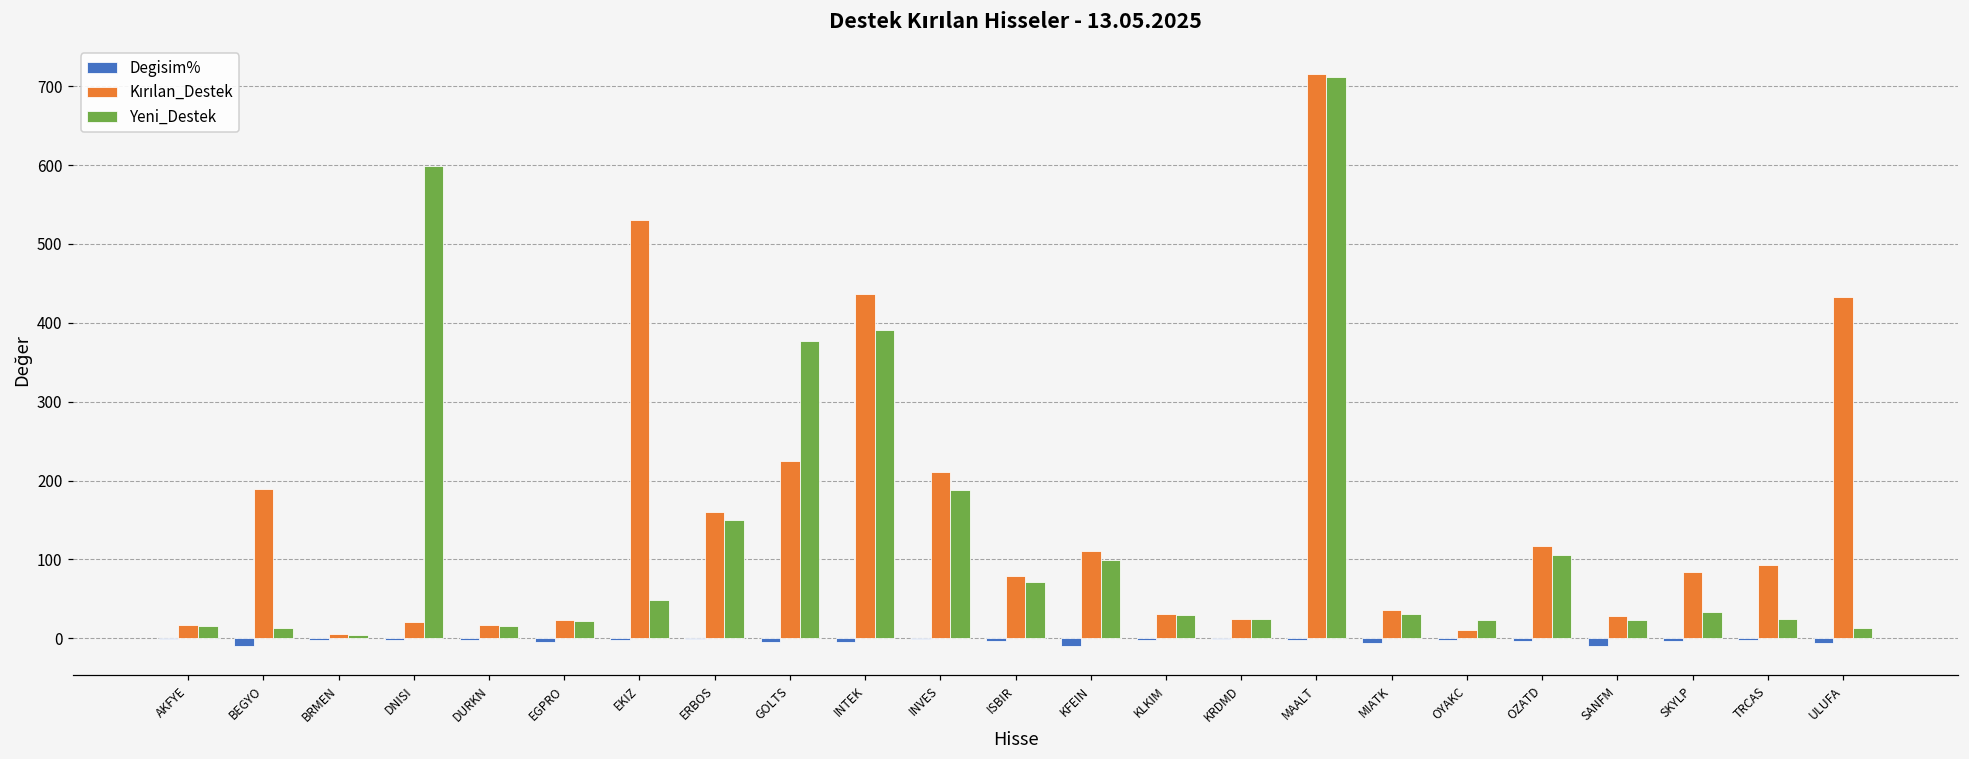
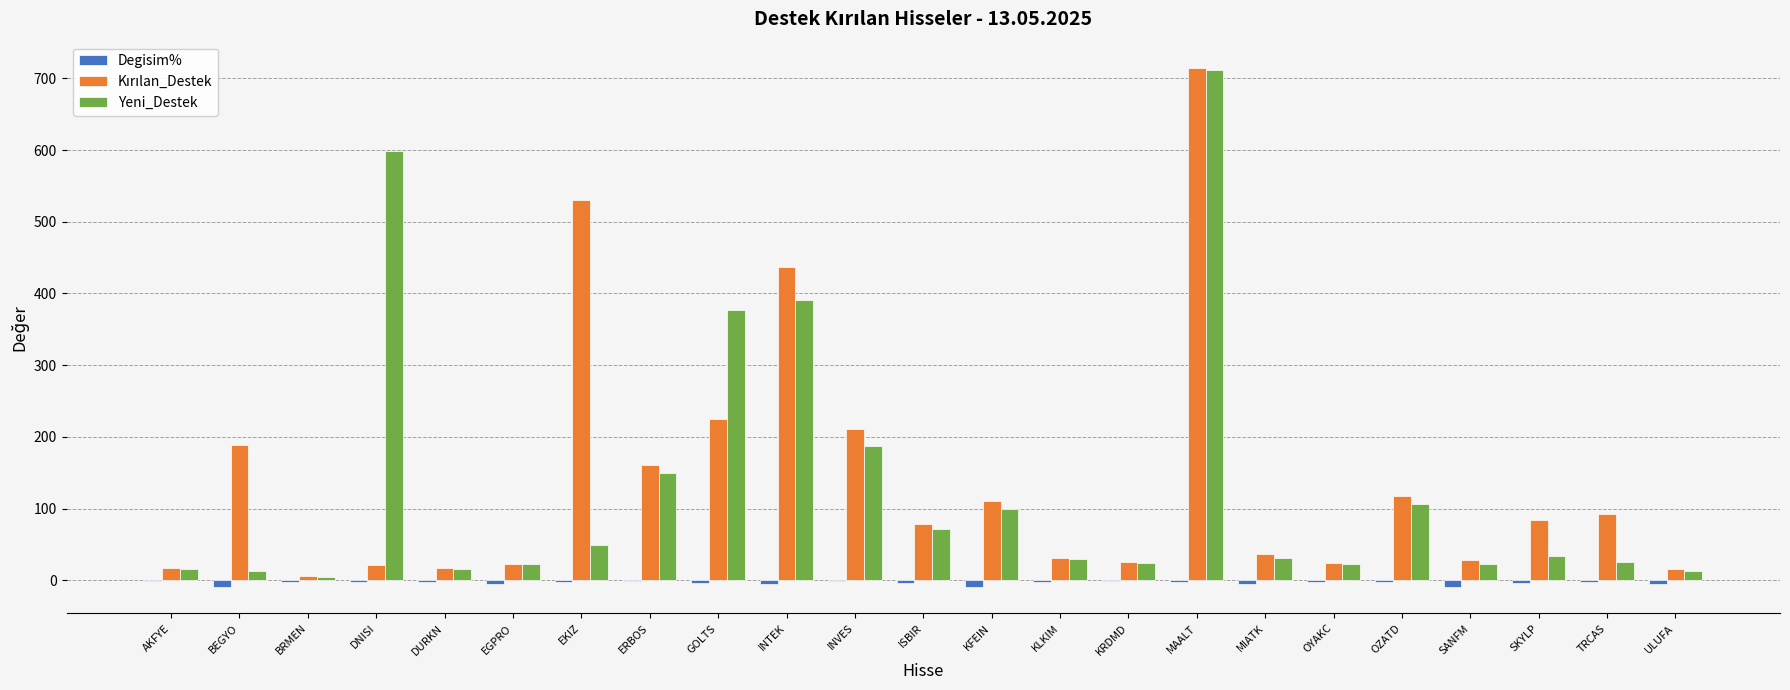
  {
    "Degisim%": {
      "BEGYO": -10,
      "EGPRO": -10,
      "GOLTS": 0,
      "INTEK": -10,
      "KFEIN": -10,
      "MIATK": -10,
      "SANFM": -10,
      "ULUFA": -10
    },
    "Kırılan_Destek": {
      "AKFYE": 20,
      "BEGYO": 190,
      "BRMEN": 10,
      "DNISI": 20,
      "DURKN": 20,
      "EGPRO": 20,
      "EKIZ": 530,
      "ERBOS": 160,
      "GOLTS": 230,
      "INTEK": 440,
      "INVES": 210,
      "ISBIR": 80,
      "KFEIN": 110,
      "KLKIM": 30,
      "KRDMD": 20,
      "MAALT": 720,
      "MIATK": 40,
-     "OYAKC": 10,
+     "OYAKC": 20,
      "OZATD": 120,
      "SANFM": 30,
      "SKYLP": 80,
      "TRCAS": 90,
-     "ULUFA": 430
+     "ULUFA": 20
    },
    "Yeni_Destek": {
      "AKFYE": 20,
      "BEGYO": 10,
      "BRMEN": 0,
      "DNISI": 600,
      "DURKN": 20,
      "EGPRO": 20,
      "EKIZ": 50,
      "ERBOS": 150,
      "GOLTS": 380,
      "INTEK": 390,
      "INVES": 190,
      "ISBIR": 70,
      "KFEIN": 100,
      "KLKIM": 30,
      "KRDMD": 20,
      "MAALT": 710,
      "MIATK": 30,
      "OYAKC": 20,
      "OZATD": 110,
      "SANFM": 20,
      "SKYLP": 30,
      "TRCAS": 20,
      "ULUFA": 10
    }
  }
